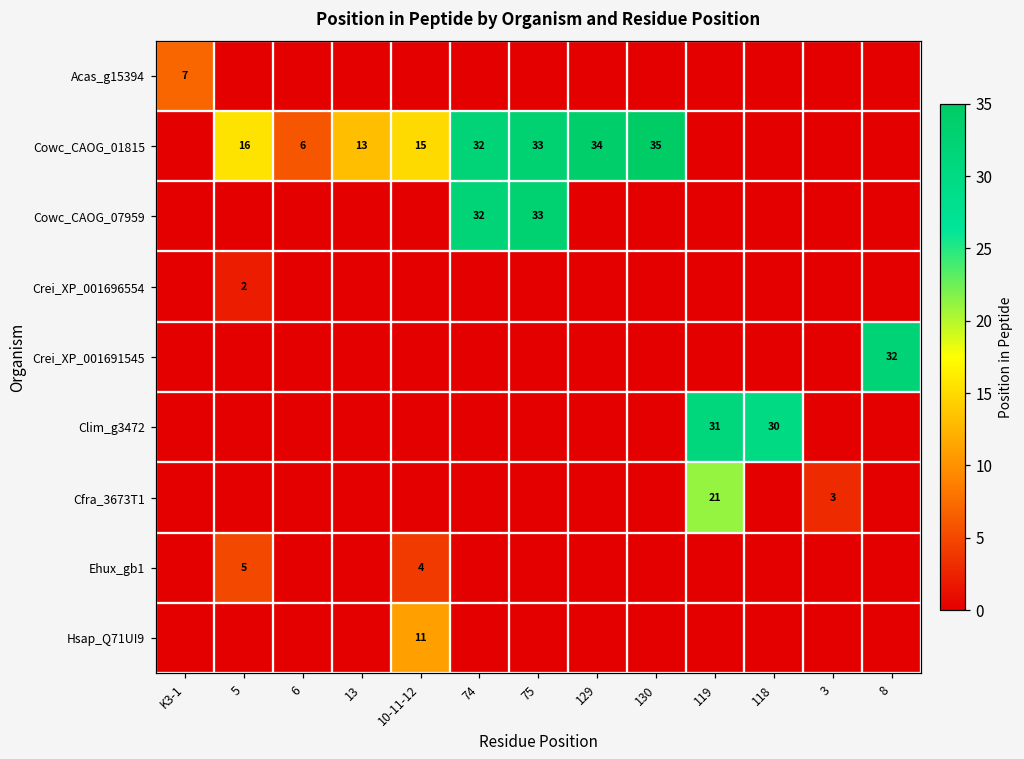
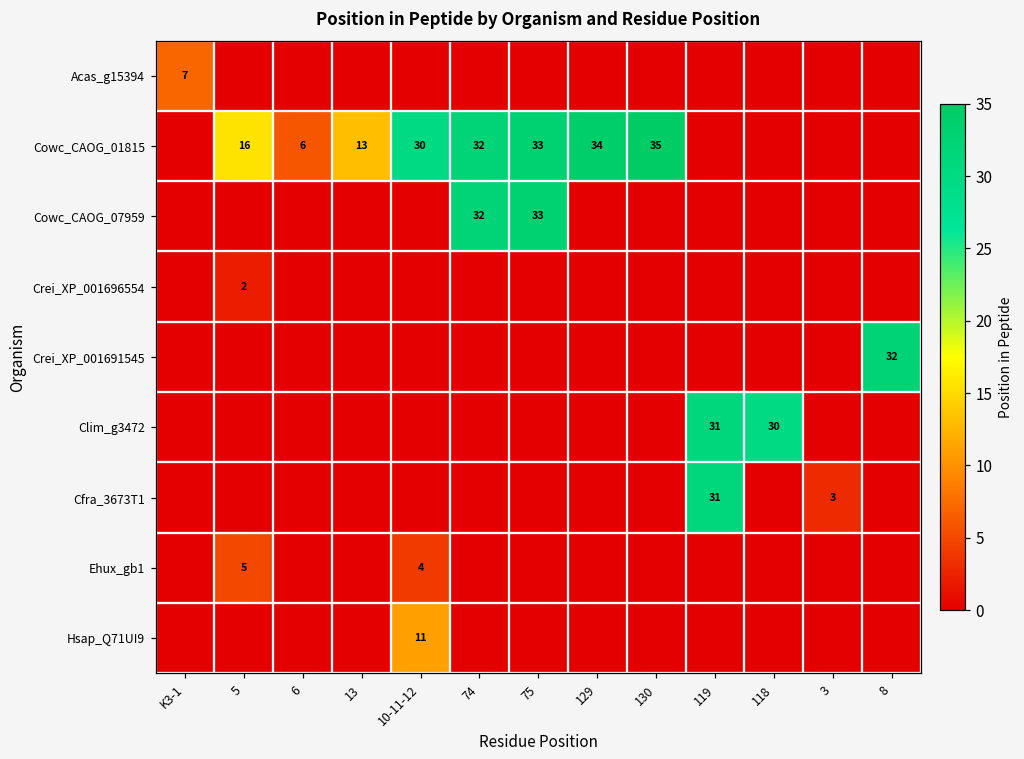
  {
    "Acas_g15394": {
      "K3-1": 7
    },
    "Cowc_CAOG_01815": {
      "5": 16,
      "6": 6,
      "13": 13,
-     "10-11-12": 15,
+     "10-11-12": 30,
      "74": 32,
      "75": 33,
      "129": 34,
      "130": 35
    },
    "Cowc_CAOG_07959": {
      "74": 32,
      "75": 33
    },
    "Crei_XP_001696554": {
      "5": 2
    },
    "Crei_XP_001691545": {
      "8": 32
    },
    "Clim_g3472": {
      "119": 31,
      "118": 30
    },
    "Cfra_3673T1": {
-     "119": 21,
+     "119": 31,
      "3": 3
    },
    "Ehux_gb1": {
      "5": 5,
      "10-11-12": 4
    },
    "Hsap_Q71UI9": {
      "10-11-12": 11
    }
  }
